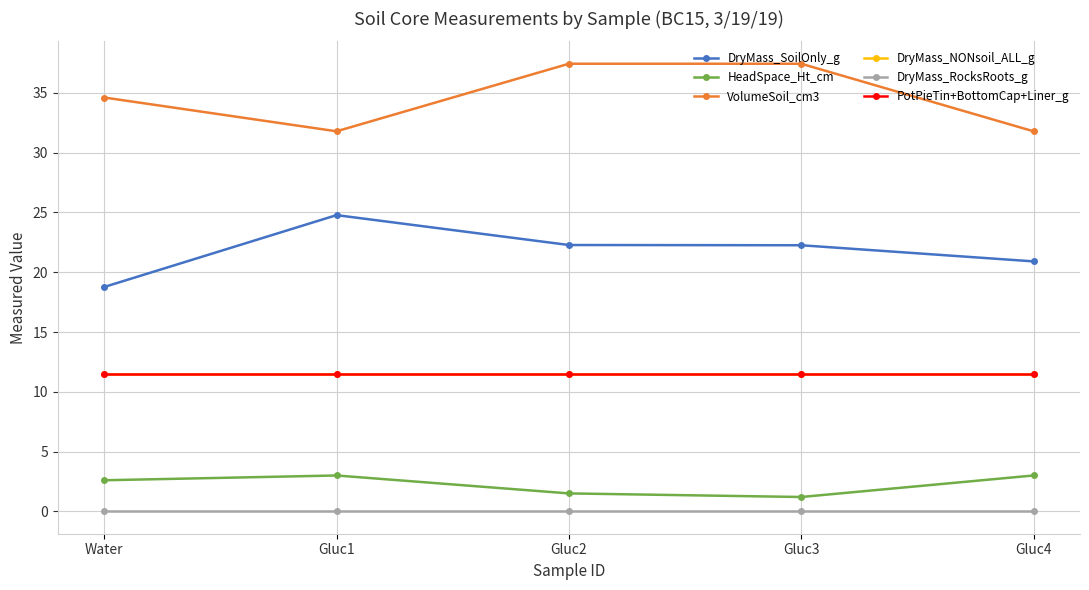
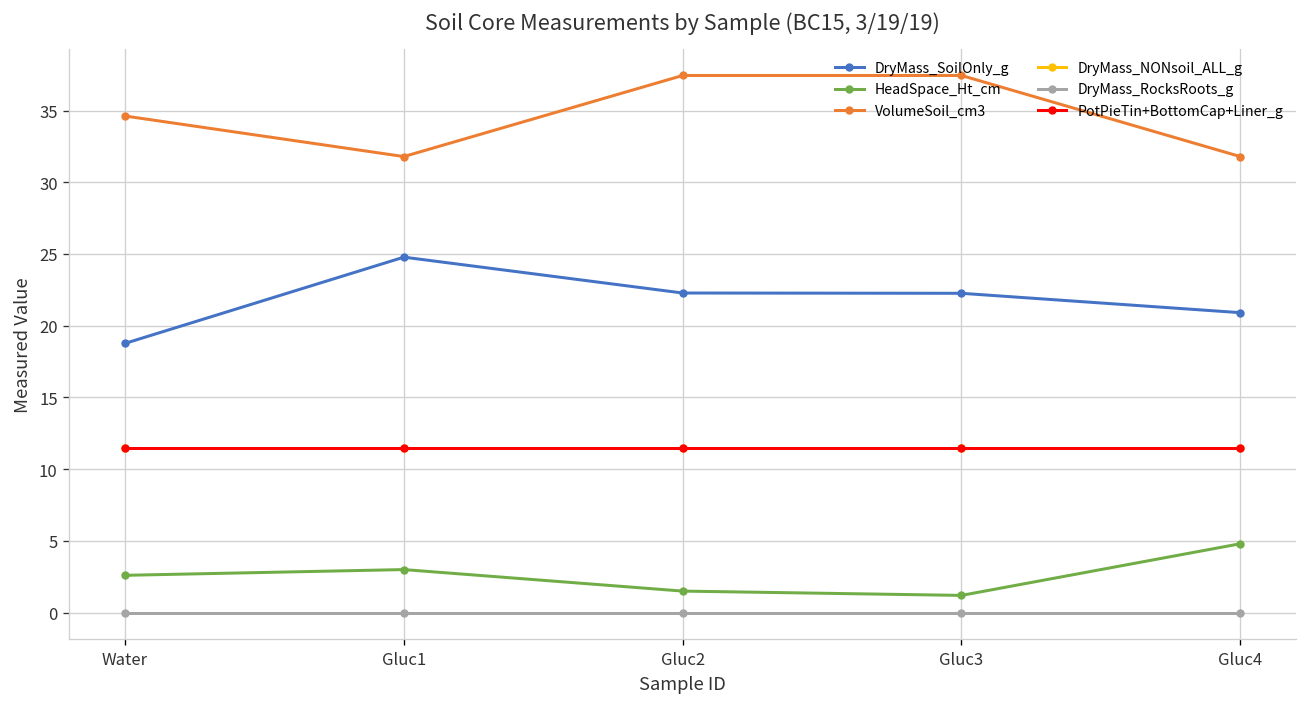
  {
    "DryMass_SoilOnly_g": {
      "Water": 18.8,
      "Gluc1": 24.8,
      "Gluc2": 22.3,
      "Gluc3": 22.3,
      "Gluc4": 20.9
    },
    "HeadSpace_Ht_cm": {
      "Water": 2.6,
      "Gluc1": 3.0,
      "Gluc2": 1.5,
      "Gluc3": 1.2,
-     "Gluc4": 3.0
+     "Gluc4": 4.8
    },
    "VolumeSoil_cm3": {
      "Water": 34.6,
      "Gluc1": 31.8,
      "Gluc2": 37.4,
      "Gluc3": 37.4,
      "Gluc4": 31.8
    },
    "PotPieTin+BottomCap+Liner_g": {
      "Water": 11.5,
      "Gluc1": 11.5,
      "Gluc2": 11.5,
      "Gluc3": 11.5,
      "Gluc4": 11.5
    },
    "DryMass_RocksRoots_g": {
      "Water": 0.0,
      "Gluc1": 0.0,
      "Gluc2": 0.0,
      "Gluc3": 0.0,
      "Gluc4": 0.0
    }
  }
